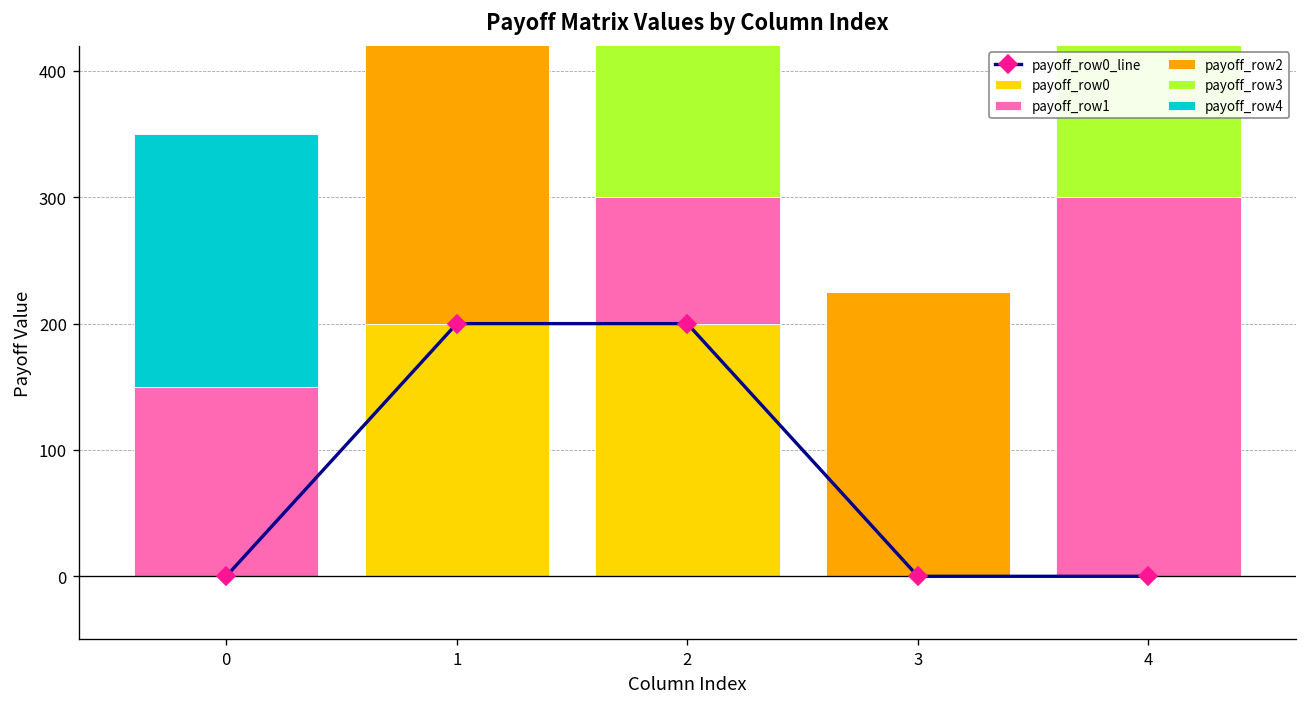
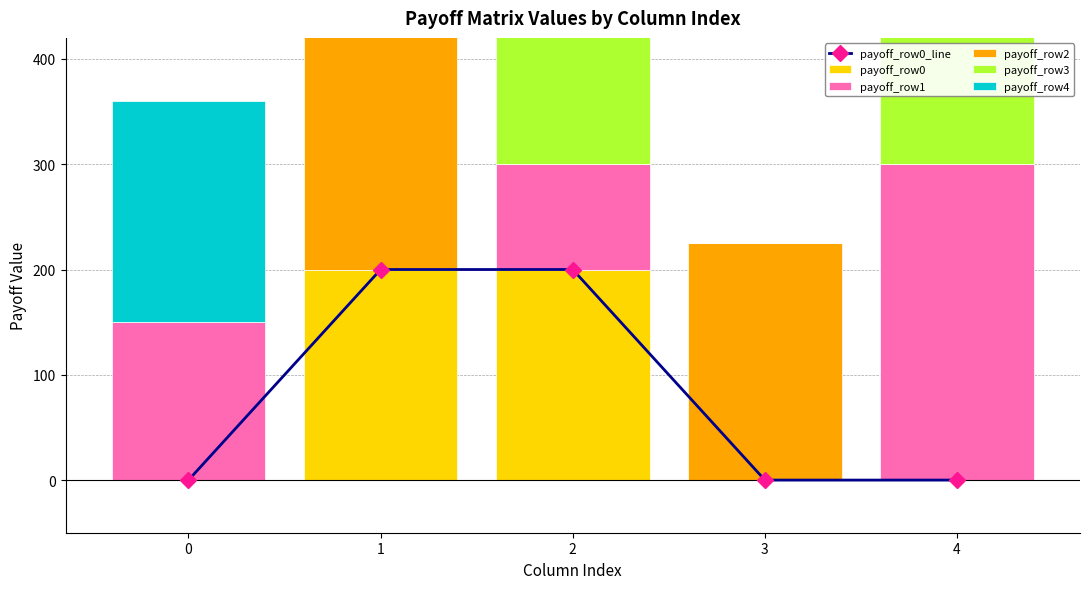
  {
    "payoff_row3": {
      "0": 0,
      "3": 0
    },
    "payoff_row4": {
-     "0": 200,
+     "0": 210,
      "3": 0
    }
  }
